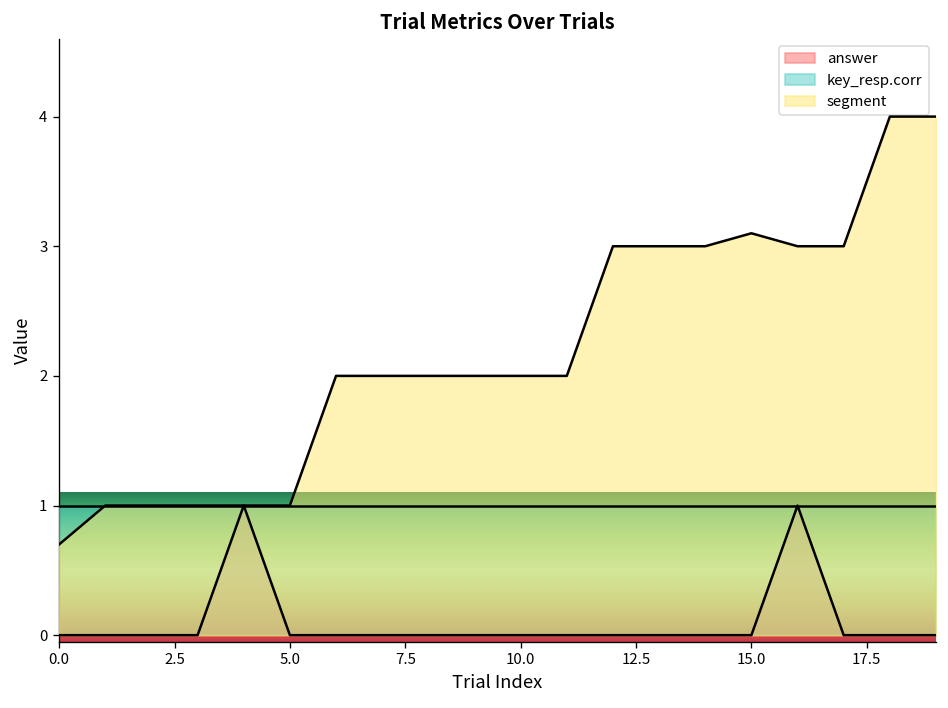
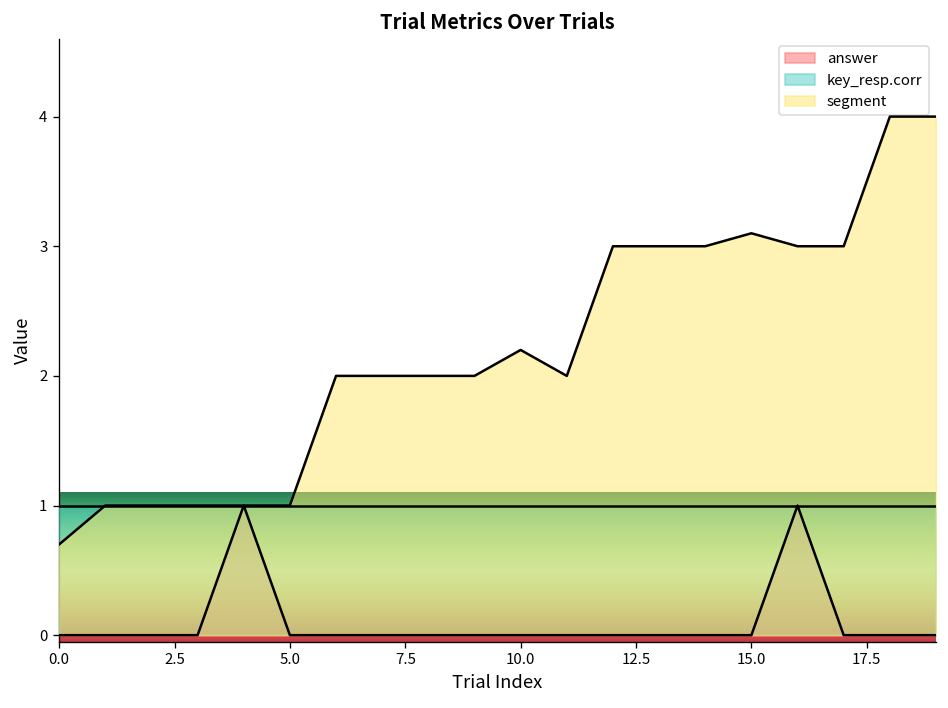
  {
    "answer": {
      "0.0": 0.0,
      "5.0": 0.0,
      "10.0": 0.0,
      "15.0": 0.0
    },
    "key_resp.corr": {
      "0.0": 1.0,
      "10.0": 1.0,
      "15.0": 1.0
    },
    "segment": {
      "0.0": 0.7,
-     "10.0": 2.0,
+     "10.0": 2.2,
      "15.0": 3.1
    }
  }
